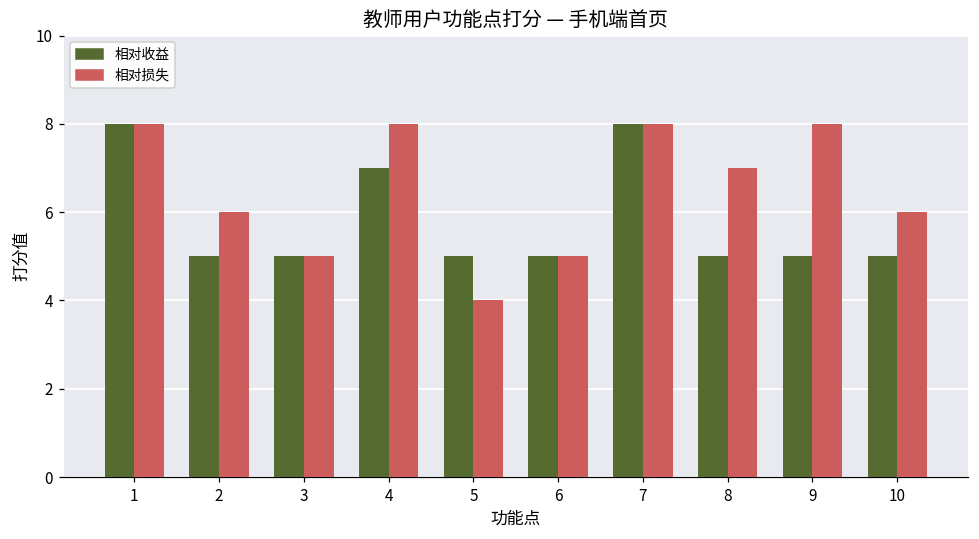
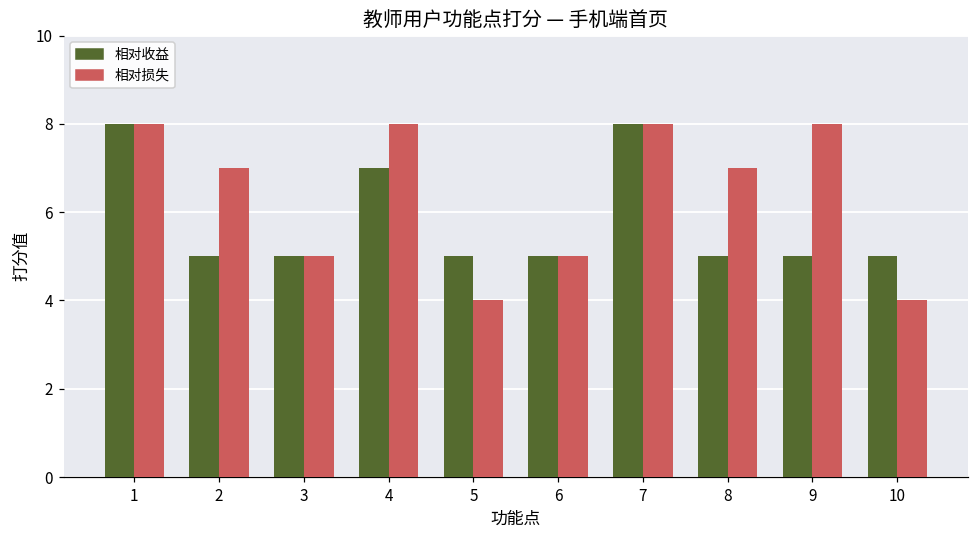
  {
    "相对损失": {
      "1": 8,
-     "2": 6,
+     "2": 7,
      "3": 5,
      "4": 8,
      "5": 4,
      "6": 5,
      "7": 8,
      "8": 7,
      "9": 8,
-     "10": 6
+     "10": 4
    }
  }
